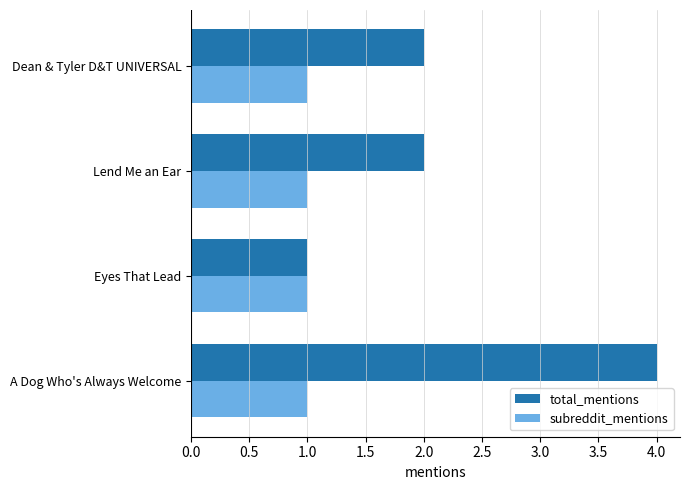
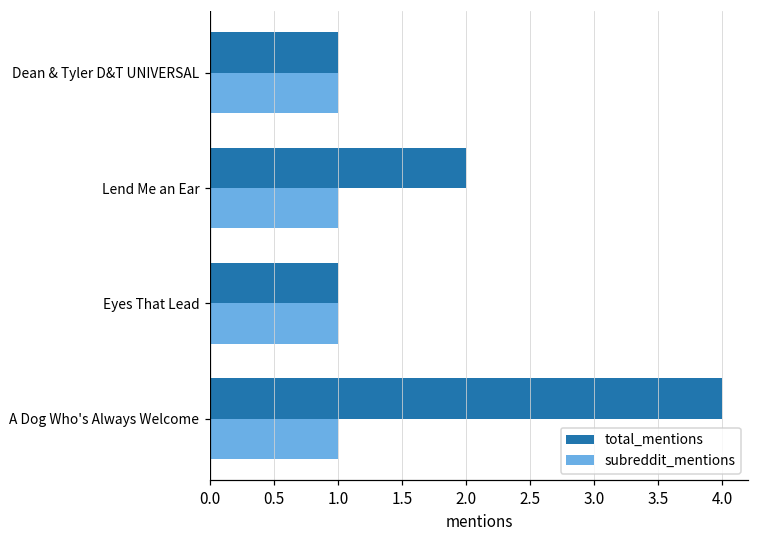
  {
    "total_mentions": {
-     "Dean & Tyler D&T UNIVERSAL": 2,
+     "Dean & Tyler D&T UNIVERSAL": 1,
      "Lend Me an Ear": 2,
      "Eyes That Lead": 1,
      "A Dog Who's Always Welcome": 4
    },
    "subreddit_mentions": {
      "Dean & Tyler D&T UNIVERSAL": 1,
      "Lend Me an Ear": 1,
      "Eyes That Lead": 1,
      "A Dog Who's Always Welcome": 1
    }
  }
